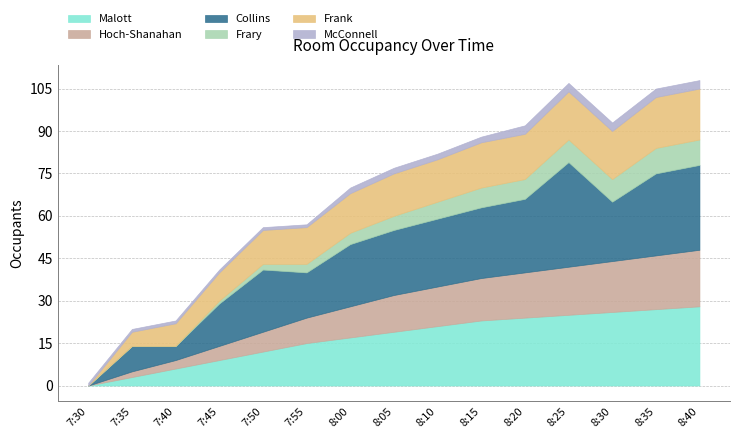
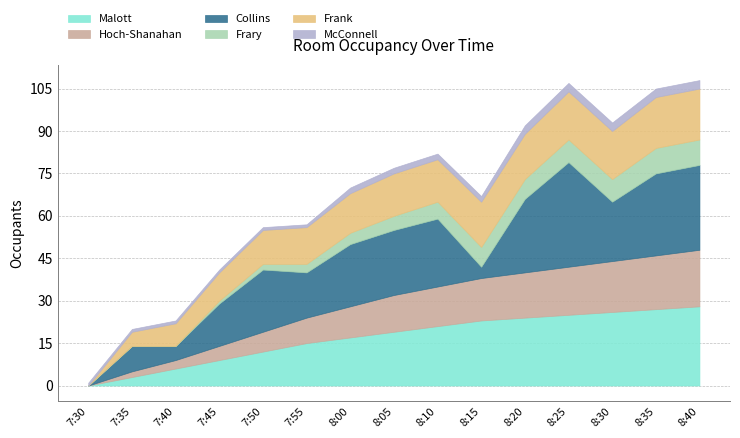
  {
    "Collins": {
      "7:45": 15,
      "7:50": 22,
      "7:55": 16,
      "8:00": 22,
      "8:05": 23,
      "8:10": 24,
-     "8:15": 25,
+     "8:15": 4,
      "8:20": 26,
      "8:25": 37,
      "8:30": 21,
      "8:35": 29,
      "8:40": 30
    }
  }
